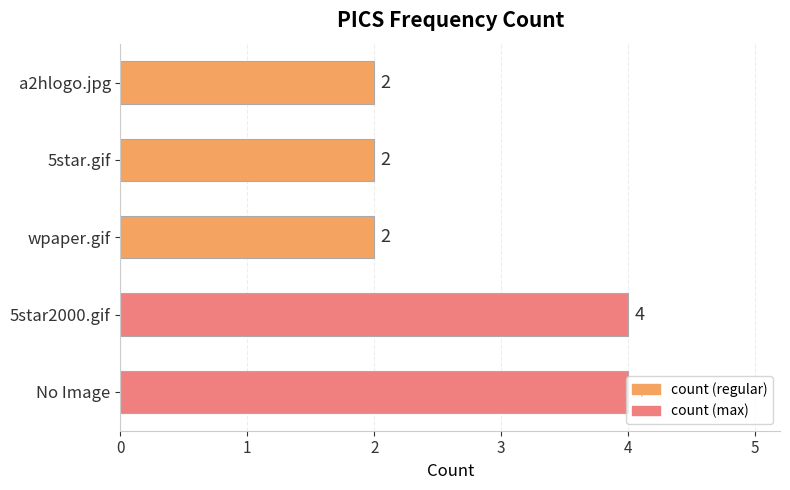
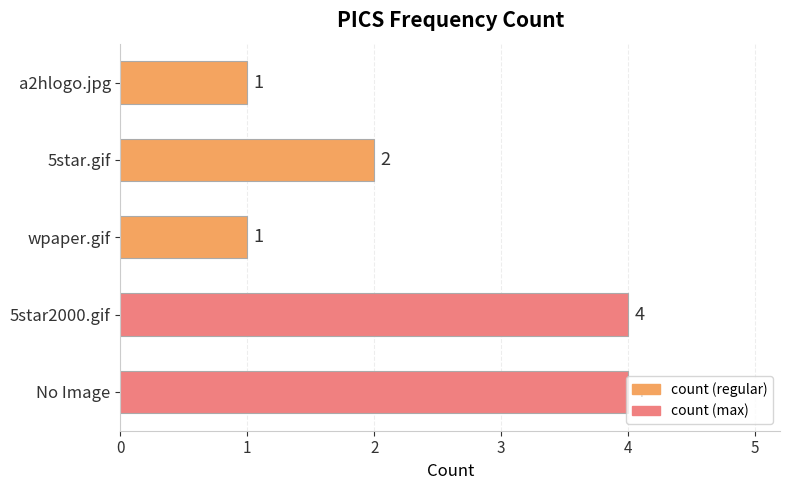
  {
-   "a2hlogo.jpg": 2,
+   "a2hlogo.jpg": 1,
    "5star.gif": 2,
-   "wpaper.gif": 2,
+   "wpaper.gif": 1,
    "5star2000.gif": 4
  }
